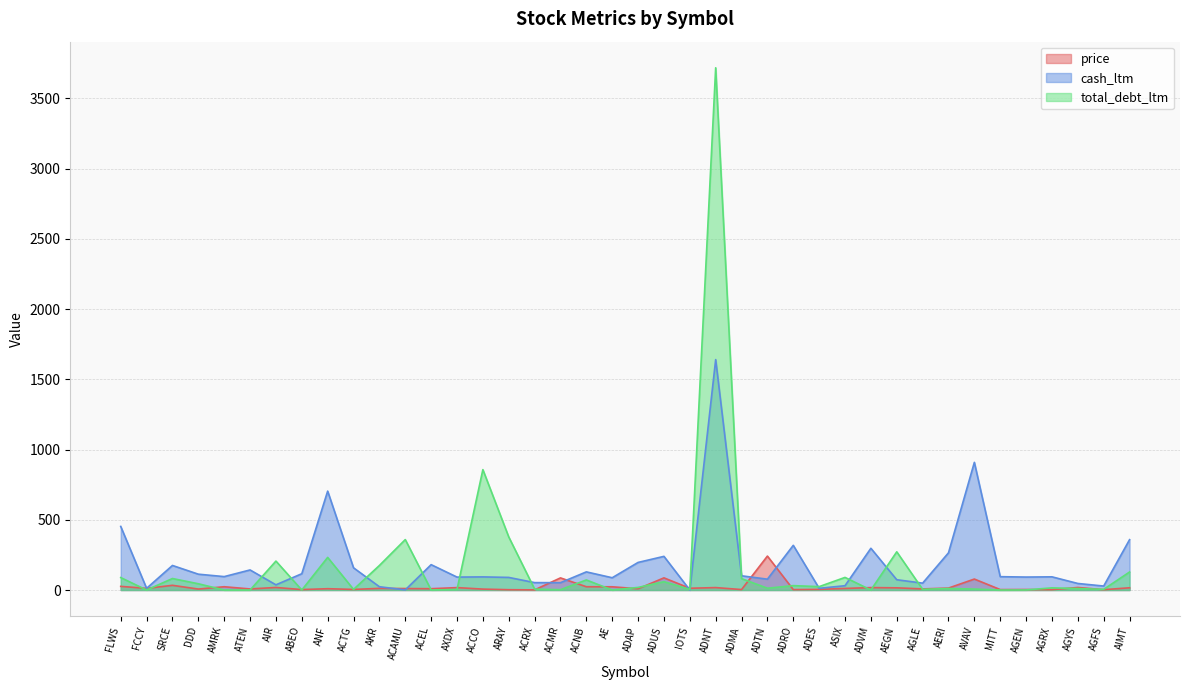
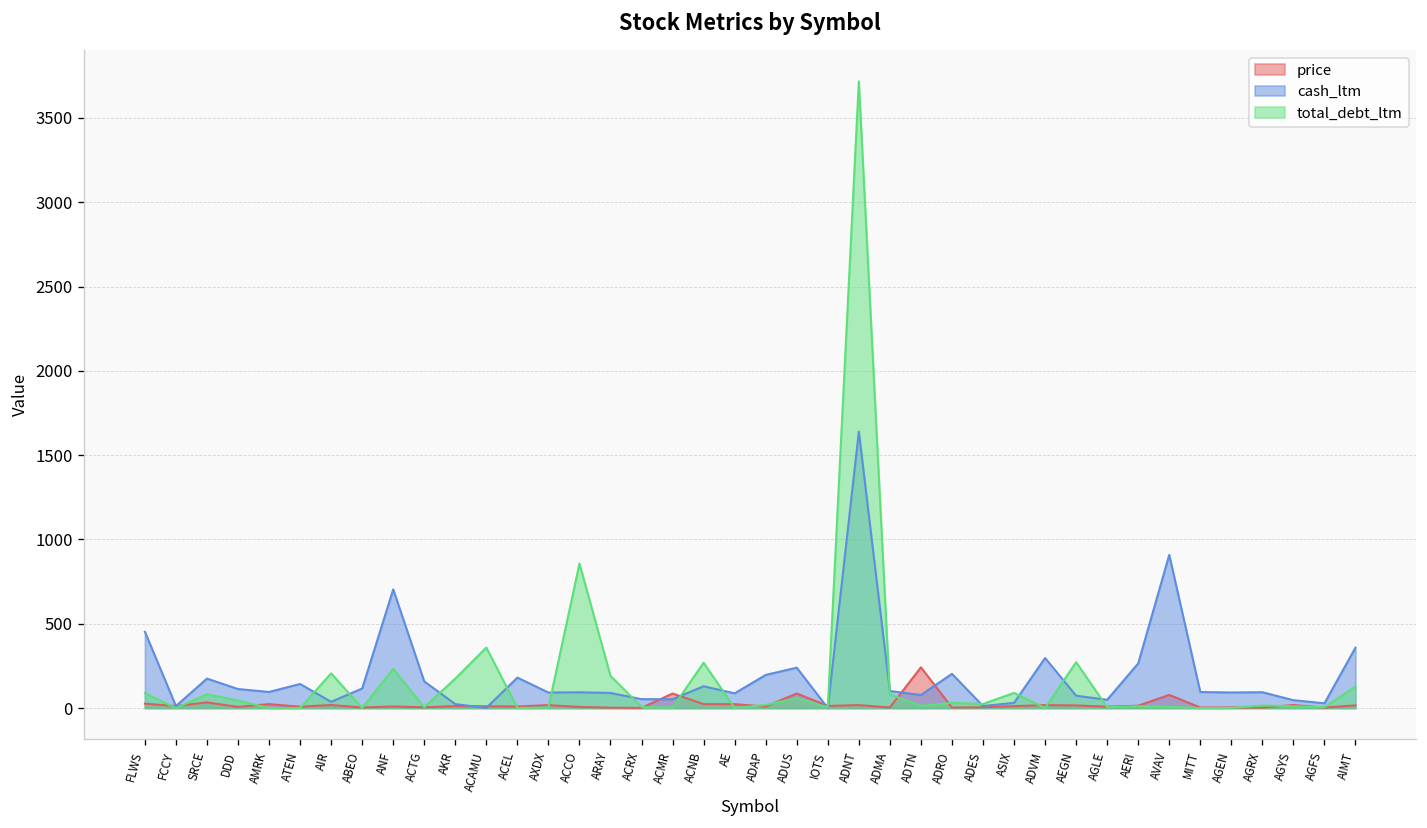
  {
    "price": {
      "FLWS": 30,
      "SRCE": 30,
      "DDD": 10,
      "AMRK": 20,
      "AIR": 20,
      "ANF": 10,
      "ACCO": 10,
      "ARAY": 0,
      "ACMR": 90,
      "ACNB": 20,
      "AE": 20,
      "ADUS": 90,
      "ADNT": 20,
      "ADMA": 0,
      "ADTN": 240,
      "ADRO": 0,
      "ASIX": 10,
      "AEGN": 20,
      "AVAV": 80,
      "AIMT": 20
    },
    "cash_ltm": {
      "FLWS": 450,
      "SRCE": 170,
      "DDD": 110,
      "AMRK": 100,
      "ATEN": 140,
      "AIR": 40,
      "ABEO": 120,
      "ANF": 700,
      "ACTG": 160,
      "ACEL": 180,
      "AXDX": 90,
      "ACCO": 90,
      "ARAY": 90,
      "ACRX": 50,
      "ACMR": 50,
      "ACNB": 130,
      "AE": 90,
      "ADAP": 200,
      "ADUS": 240,
      "ADNT": 1640,
      "ADMA": 100,
      "ADTN": 80,
-     "ADRO": 320,
+     "ADRO": 200,
      "ASIX": 30,
      "ADVM": 300,
      "AEGN": 70,
      "AGLE": 50,
      "AERI": 260,
      "AVAV": 910,
      "MITT": 100,
      "AGEN": 90,
      "AGRX": 90,
      "AGYS": 50,
      "AGFS": 30,
      "AIMT": 360
    },
    "total_debt_ltm": {
      "FLWS": 90,
      "SRCE": 80,
      "DDD": 40,
      "AMRK": 0,
      "AIR": 210,
      "ANF": 230,
      "AKR": 170,
      "ACAMU": 360,
      "ACCO": 860,
-     "ARAY": 380,
+     "ARAY": 190,
      "ACMR": 0,
-     "ACNB": 70,
+     "ACNB": 270,
      "AE": 0,
      "ADUS": 60,
      "ADNT": 3720,
      "ADMA": 80,
      "ADTN": 10,
      "ADRO": 30,
      "ASIX": 90,
      "AEGN": 270,
      "AVAV": 10,
      "AIMT": 130
    }
  }
